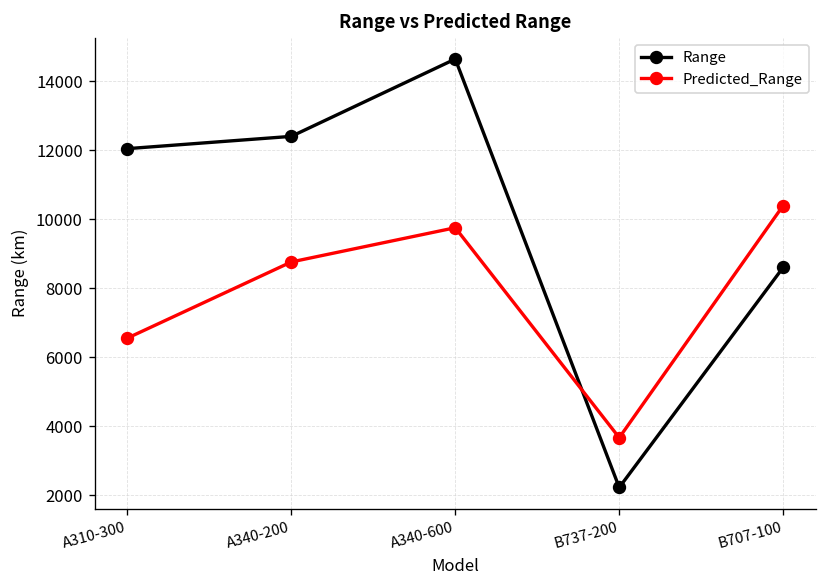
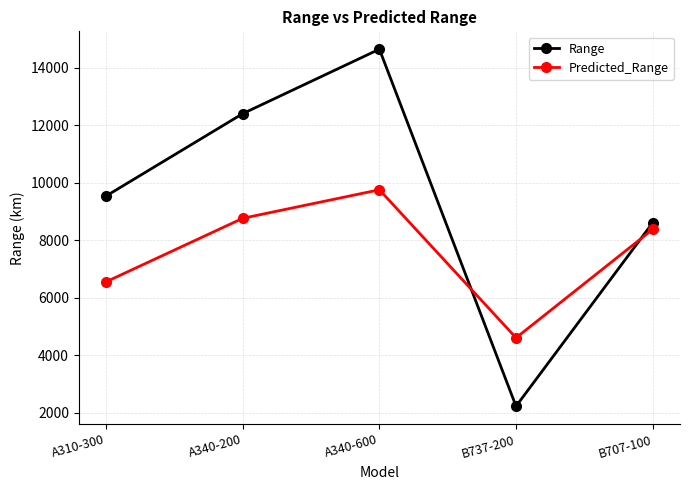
  {
    "Range": {
-     "A310-300": 12000,
+     "A310-300": 9500,
      "A340-200": 12400,
      "A340-600": 14600,
      "B737-200": 2200,
      "B707-100": 8600
    },
    "Predicted_Range": {
      "A310-300": 6600,
      "A340-200": 8800,
      "A340-600": 9800,
-     "B737-200": 3700,
-     "B707-100": 10400
+     "B737-200": 4600,
+     "B707-100": 8400
    }
  }
